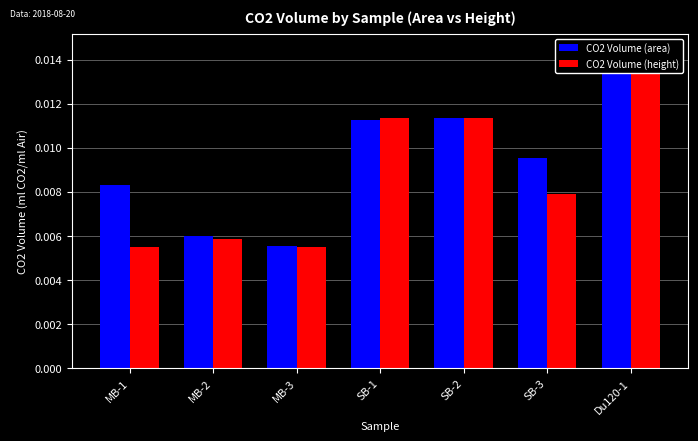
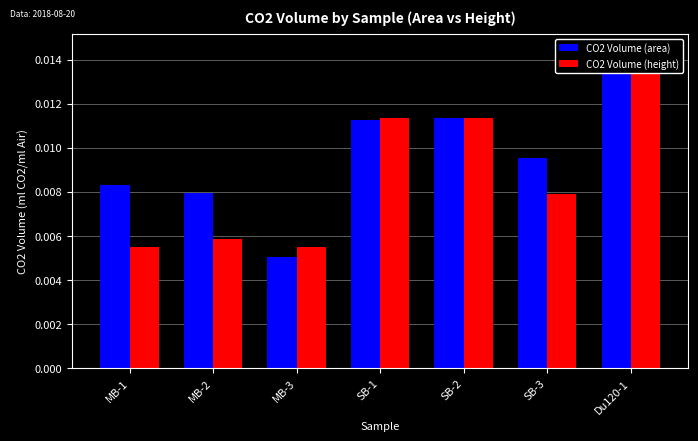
  {
    "CO2 Volume (area)": {
      "MB-1": 0.0083,
-     "MB-2": 0.0060,
-     "MB-3": 0.0055,
+     "MB-2": 0.0079,
+     "MB-3": 0.0050,
      "SB-1": 0.0113,
      "SB-2": 0.0114,
      "SB-3": 0.0095
    },
    "CO2 Volume (height)": {
      "MB-1": 0.0055,
      "MB-2": 0.0058,
      "MB-3": 0.0055,
      "SB-1": 0.0114,
      "SB-2": 0.0114,
      "SB-3": 0.0079
    }
  }
